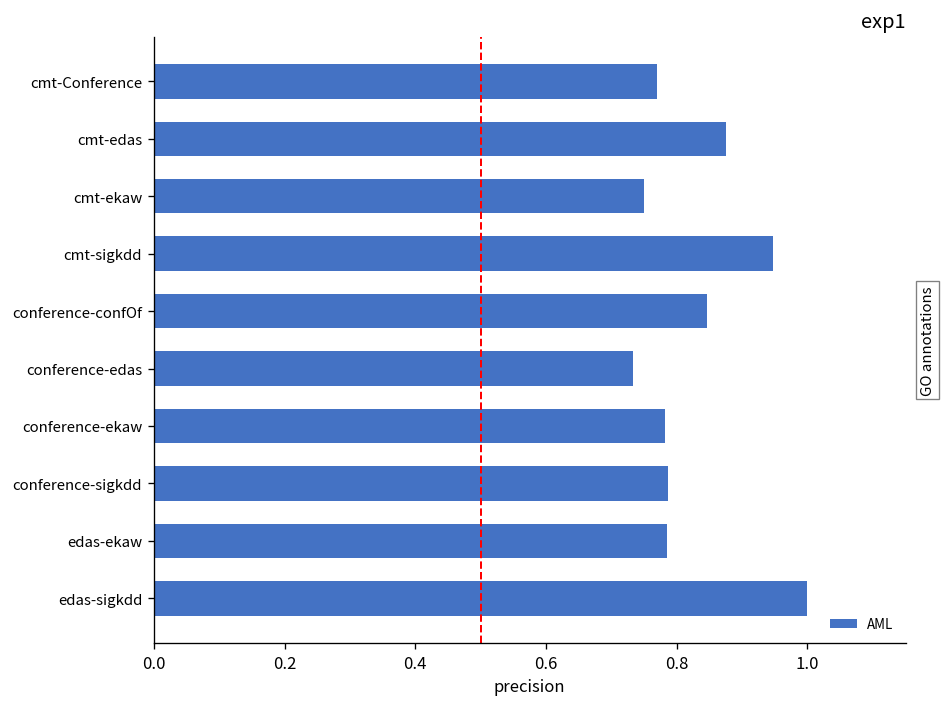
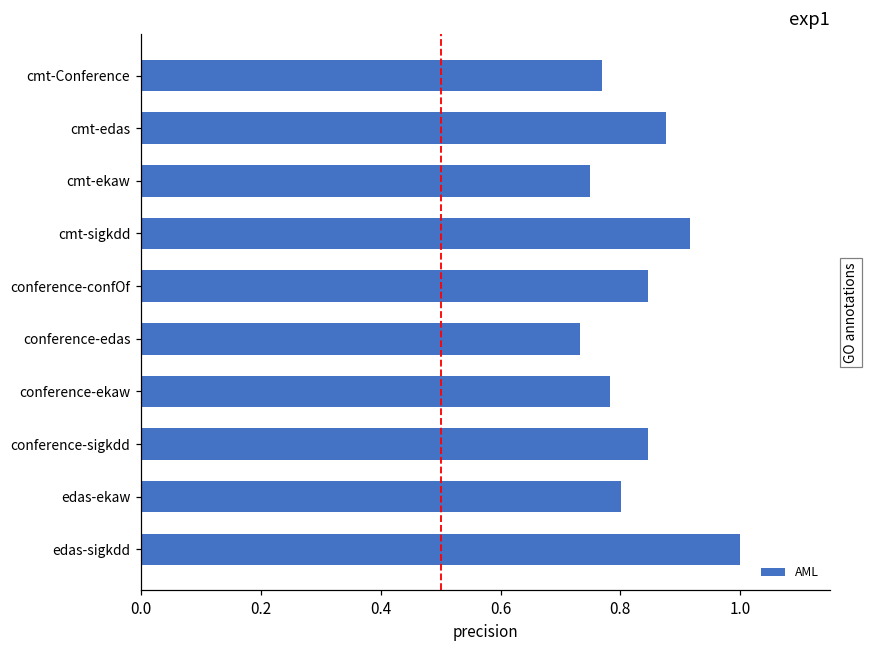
  {
    "cmt-Conference": 0.77,
    "cmt-edas": 0.88,
    "cmt-ekaw": 0.75,
-   "cmt-sigkdd": 0.95,
+   "cmt-sigkdd": 0.92,
    "conference-confOf": 0.85,
    "conference-edas": 0.73,
    "conference-ekaw": 0.78,
-   "conference-sigkdd": 0.79,
-   "edas-ekaw": 0.79,
+   "conference-sigkdd": 0.85,
+   "edas-ekaw": 0.80,
    "edas-sigkdd": 1.00
  }
